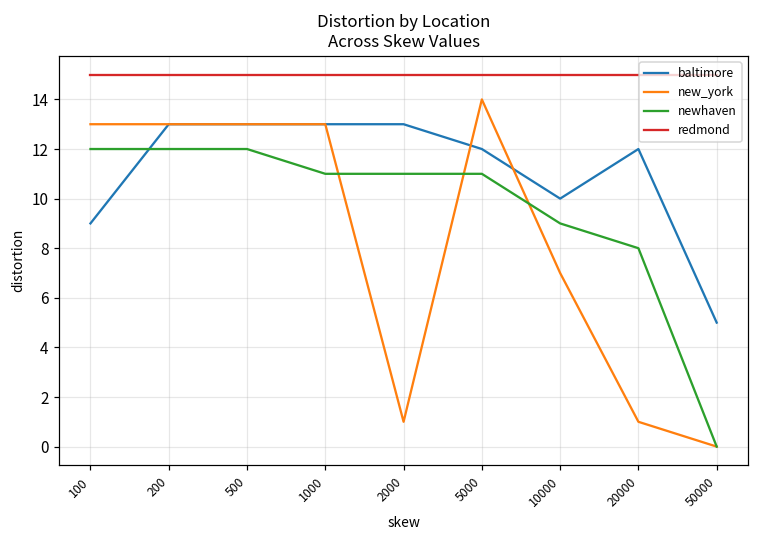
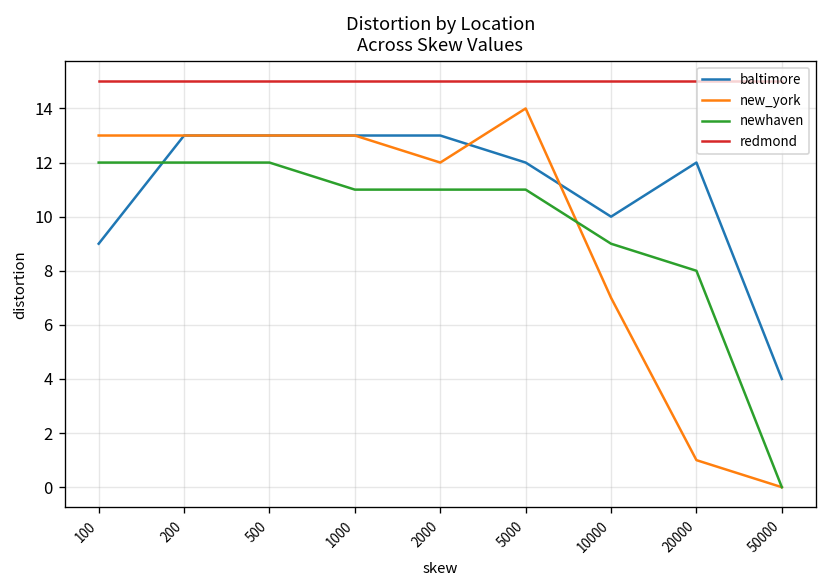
  {
    "baltimore": {
      "100": 9,
      "2000": 13,
      "5000": 12,
      "10000": 10,
      "20000": 12,
-     "50000": 5
+     "50000": 4
    },
    "new_york": {
      "100": 13,
-     "2000": 1,
+     "2000": 12,
      "5000": 14,
      "10000": 7,
      "20000": 1
    },
    "newhaven": {
      "100": 12,
      "200": 12,
      "500": 12,
      "1000": 11,
      "2000": 11,
      "5000": 11,
      "10000": 9,
      "20000": 8
    },
    "redmond": {
      "100": 15,
      "200": 15,
      "500": 15,
      "1000": 15,
      "2000": 15,
      "5000": 15,
      "10000": 15,
      "20000": 15
    }
  }
